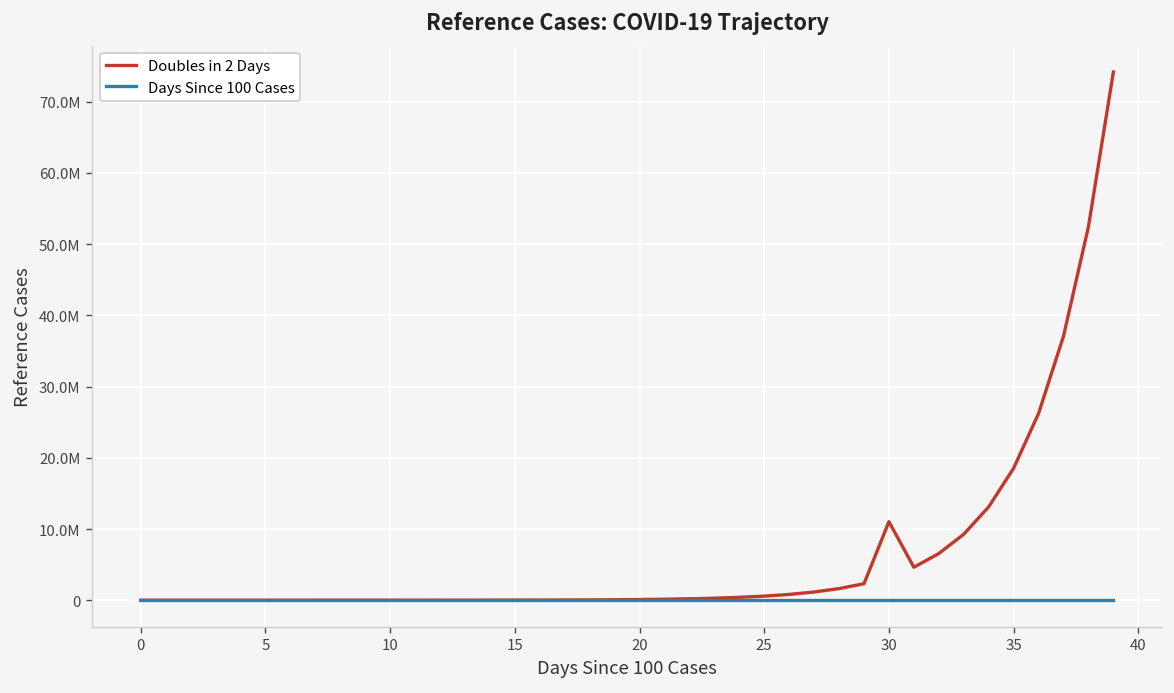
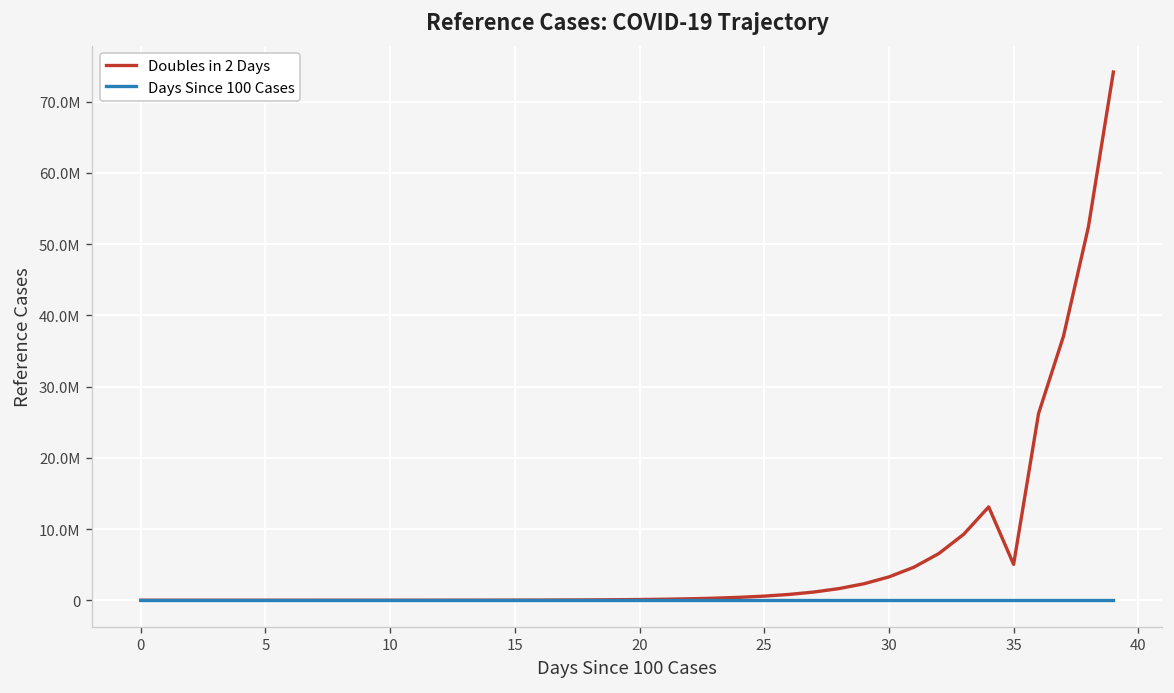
  {
    "Doubles in 2 Days": {
      "25": 1000000,
-     "30": 11000000,
-     "35": 19000000
+     "30": 3000000,
+     "35": 5000000
    },
    "Days Since 100 Cases": {
      "25": 0,
      "30": 0,
      "35": 0
    }
  }
